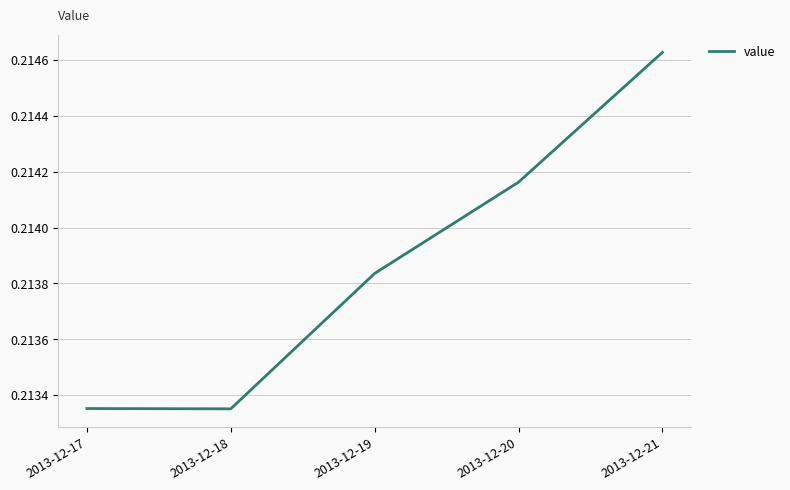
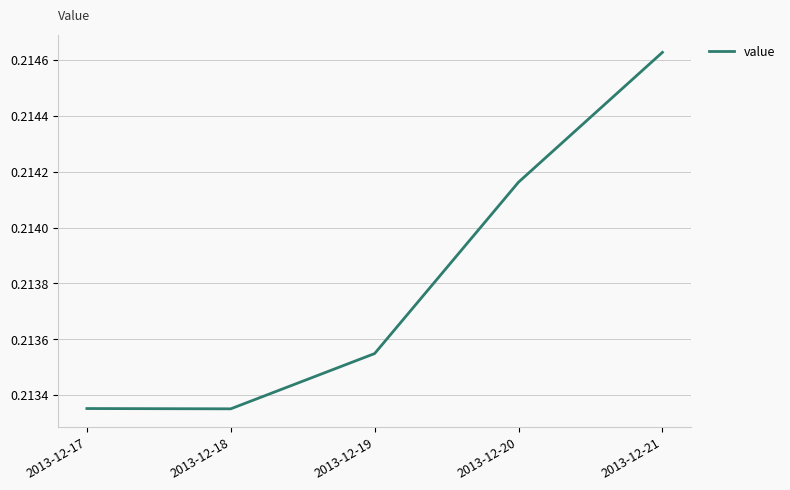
  {
    "2013-12-17": 0.21335,
    "2013-12-18": 0.21335,
-   "2013-12-19": 0.21384,
+   "2013-12-19": 0.21355,
    "2013-12-20": 0.21416,
    "2013-12-21": 0.21463
  }
